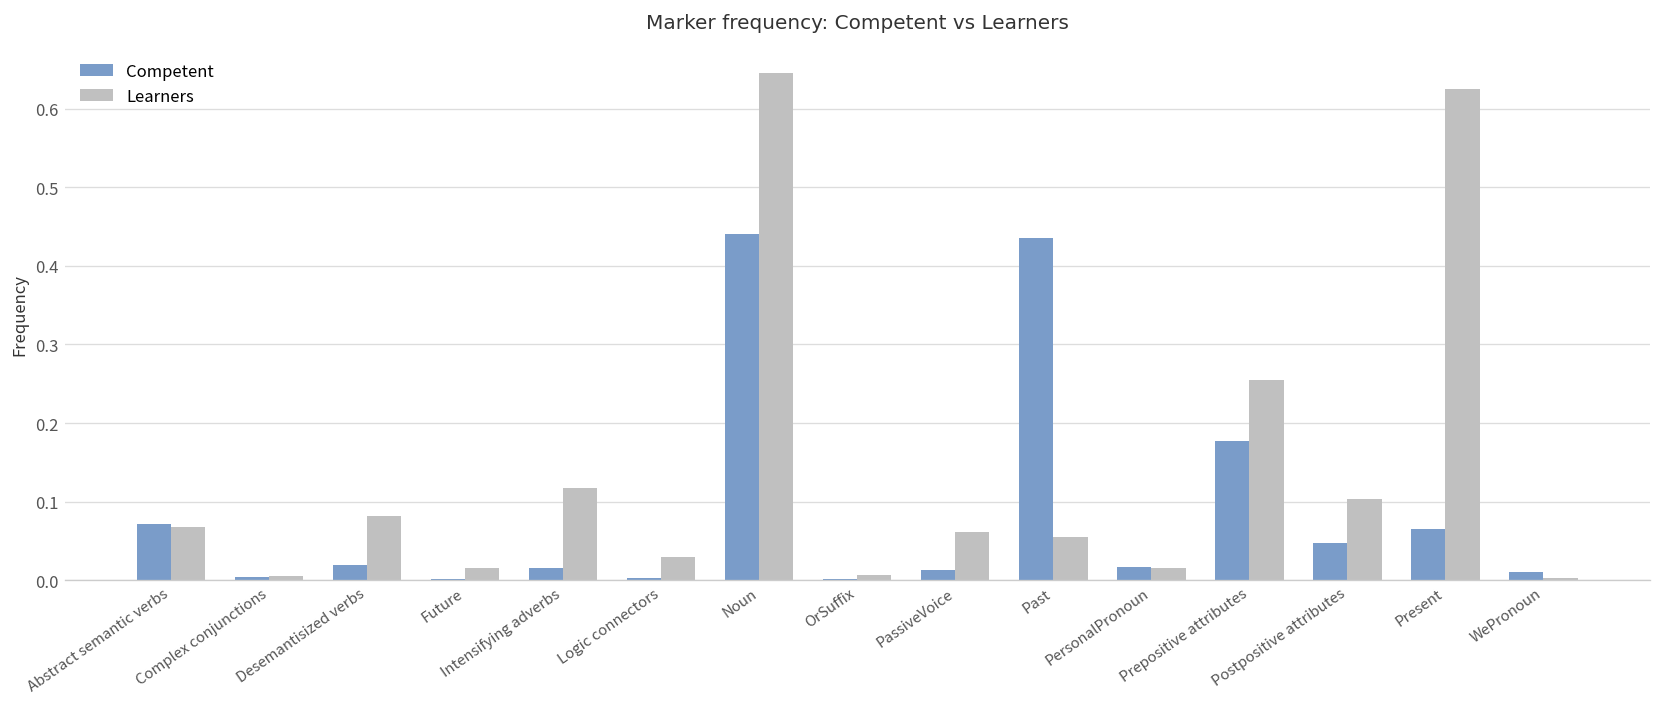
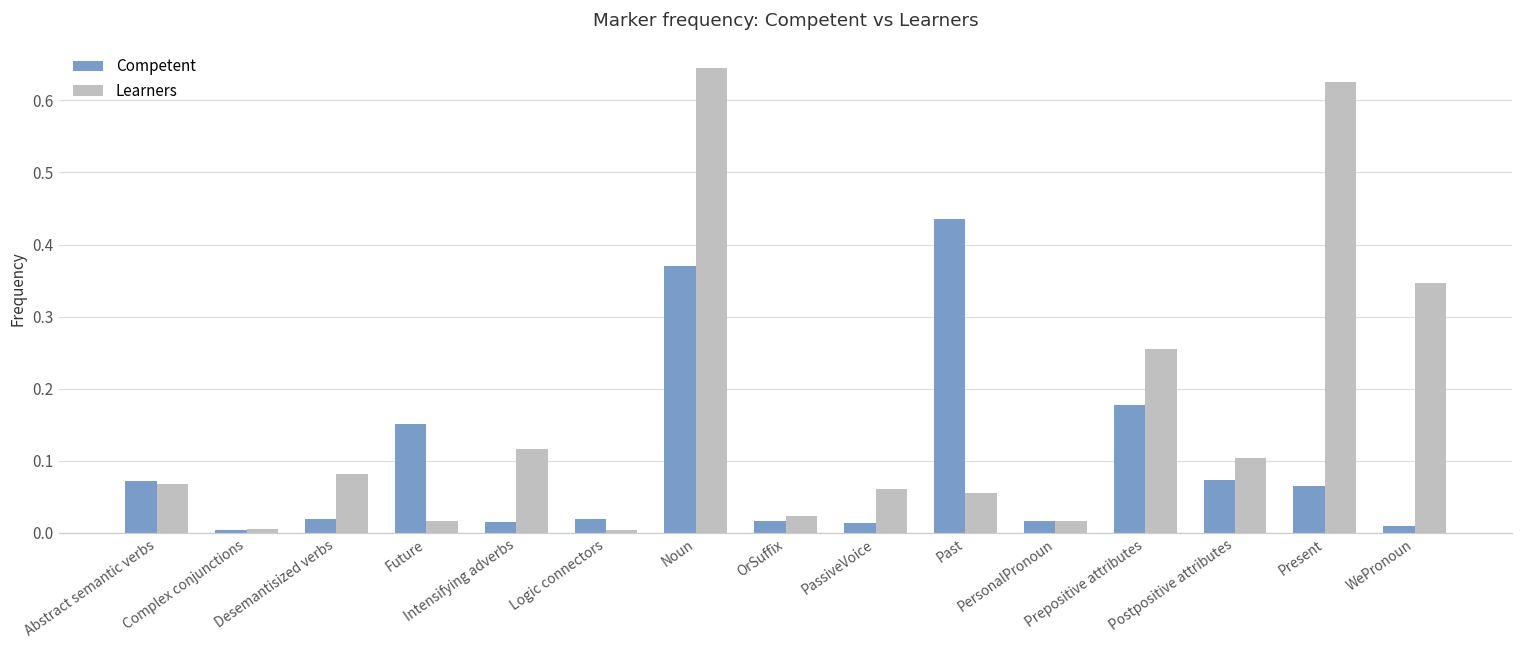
  {
    "Competent": {
      "Abstract semantic verbs": 0.07,
      "Complex conjunctions": 0.00,
      "Desemantisized verbs": 0.02,
-     "Future": 0.00,
+     "Future": 0.15,
      "Intensifying adverbs": 0.02,
-     "Logic connectors": 0.00,
-     "Noun": 0.44,
-     "OrSuffix": 0.00,
+     "Logic connectors": 0.02,
+     "Noun": 0.37,
+     "OrSuffix": 0.02,
      "PassiveVoice": 0.01,
      "Past": 0.44,
      "PersonalPronoun": 0.02,
      "Prepositive attributes": 0.18,
-     "Postpositive attributes": 0.05,
+     "Postpositive attributes": 0.07,
      "Present": 0.07,
      "WePronoun": 0.01
    },
    "Learners": {
      "Abstract semantic verbs": 0.07,
      "Complex conjunctions": 0.01,
      "Desemantisized verbs": 0.08,
      "Future": 0.02,
      "Intensifying adverbs": 0.12,
-     "Logic connectors": 0.03,
+     "Logic connectors": 0.00,
      "Noun": 0.65,
-     "OrSuffix": 0.01,
+     "OrSuffix": 0.02,
      "PassiveVoice": 0.06,
      "Past": 0.06,
      "PersonalPronoun": 0.02,
      "Prepositive attributes": 0.26,
      "Postpositive attributes": 0.10,
      "Present": 0.63,
-     "WePronoun": 0.00
+     "WePronoun": 0.35
    }
  }
